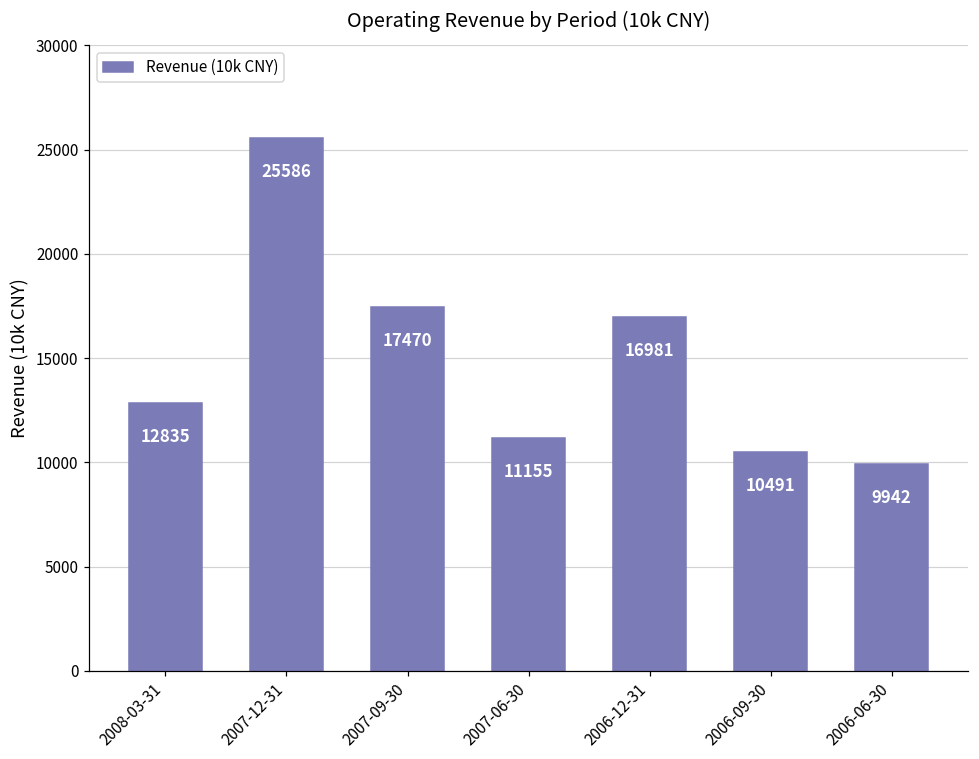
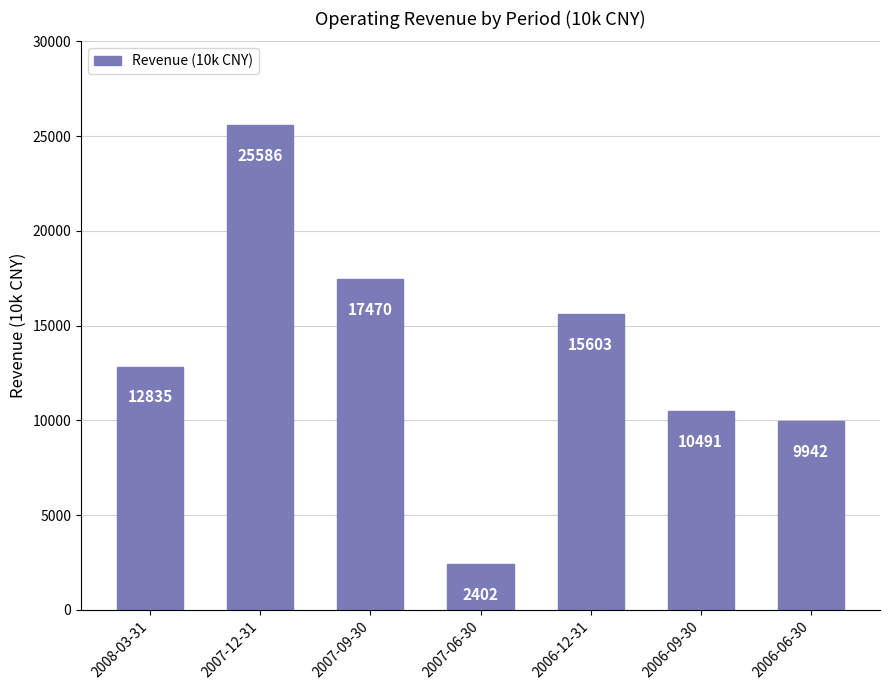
  {
    "2008-03-31": 12835,
    "2007-12-31": 25586,
    "2007-09-30": 17470,
-   "2007-06-30": 11155,
-   "2006-12-31": 16981,
+   "2007-06-30": 2402,
+   "2006-12-31": 15603,
    "2006-09-30": 10491,
    "2006-06-30": 9942
  }
